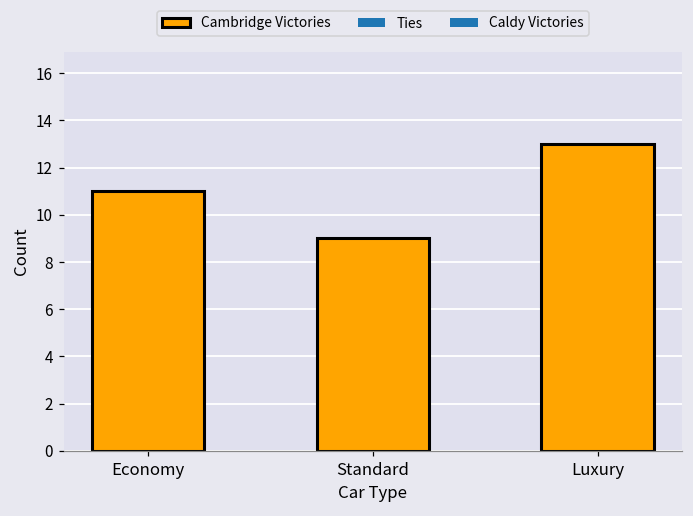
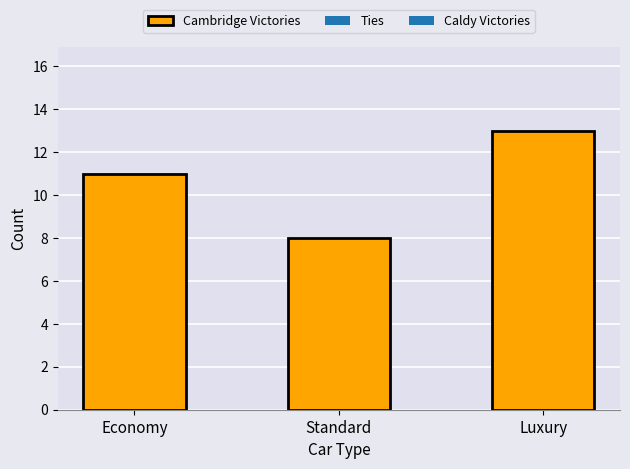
  {
    "Economy": 11,
-   "Standard": 9,
+   "Standard": 8,
    "Luxury": 13
  }
